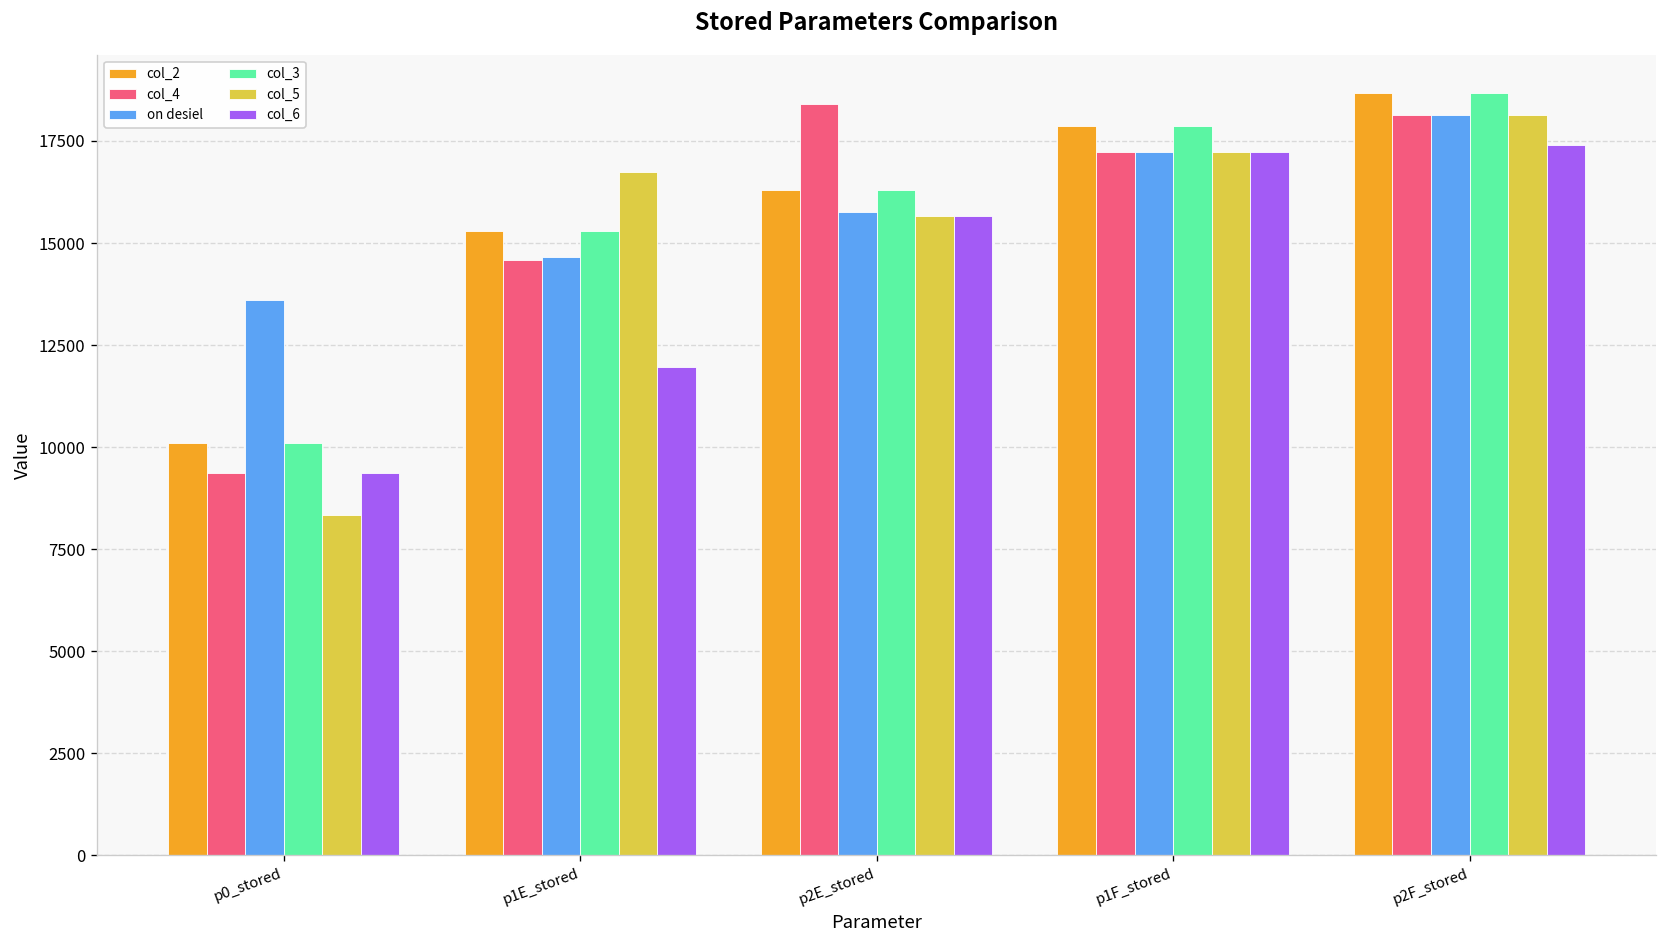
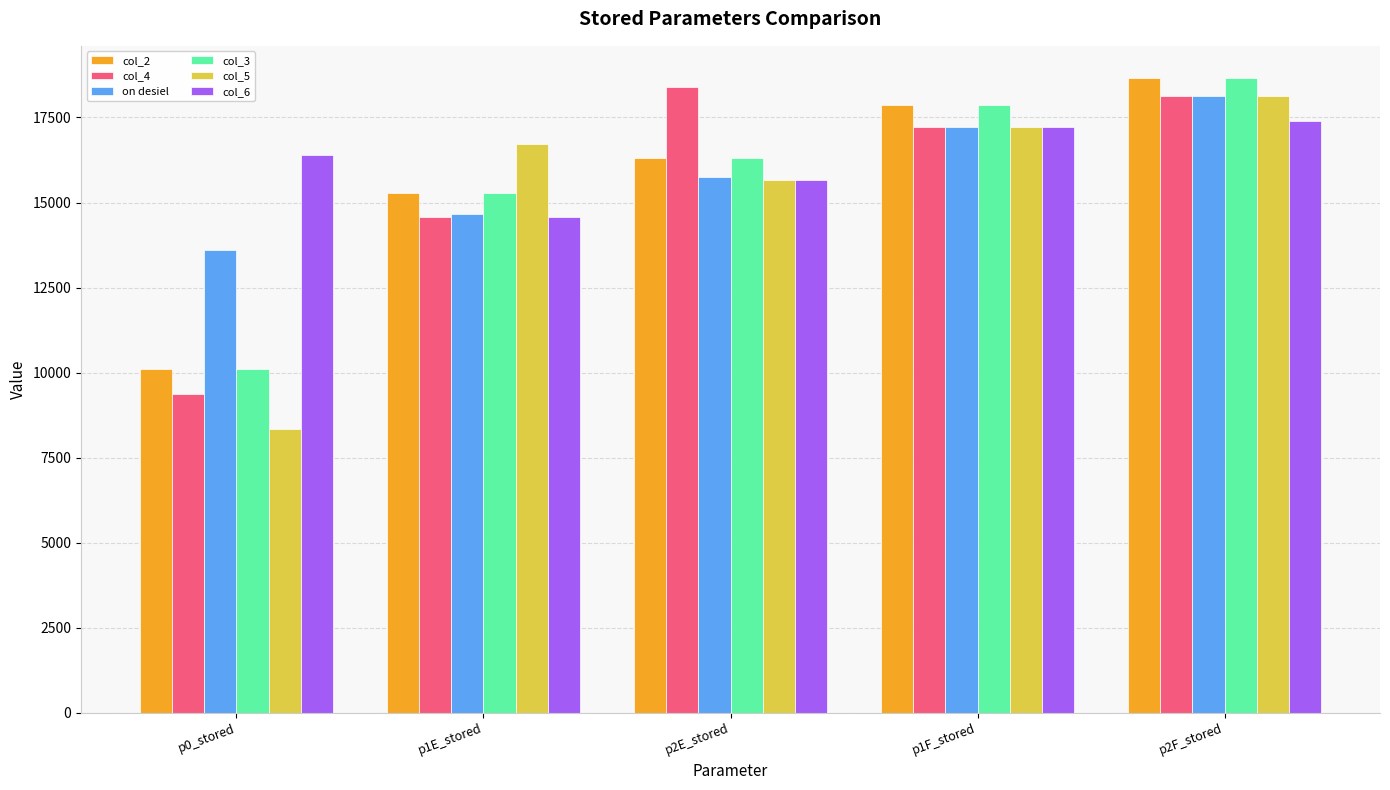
  {
    "col_4": {
      "p0_stored": 9400,
      "p1E_stored": 14600,
      "p2E_stored": 18400,
      "p1F_stored": 17200,
      "p2F_stored": 18100
    },
    "on desiel": {
      "p0_stored": 13600,
      "p1E_stored": 14700,
      "p2E_stored": 15700,
      "p1F_stored": 17200,
      "p2F_stored": 18100
    },
    "col_3": {
      "p0_stored": 10100,
      "p1E_stored": 15300,
      "p2E_stored": 16300,
      "p1F_stored": 17900,
      "p2F_stored": 18700
    },
    "col_6": {
-     "p0_stored": 9400,
-     "p1E_stored": 12000,
+     "p0_stored": 16400,
+     "p1E_stored": 14600,
      "p2E_stored": 15700,
      "p1F_stored": 17200,
      "p2F_stored": 17400
    }
  }
